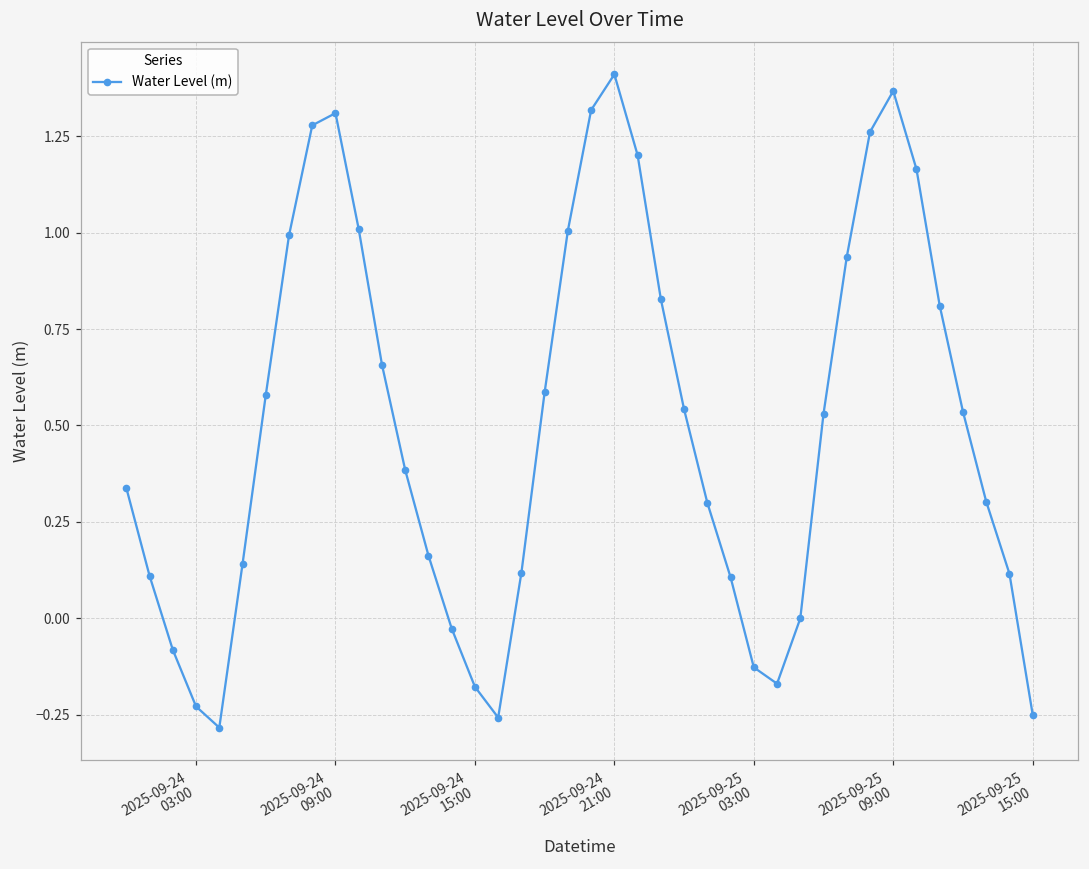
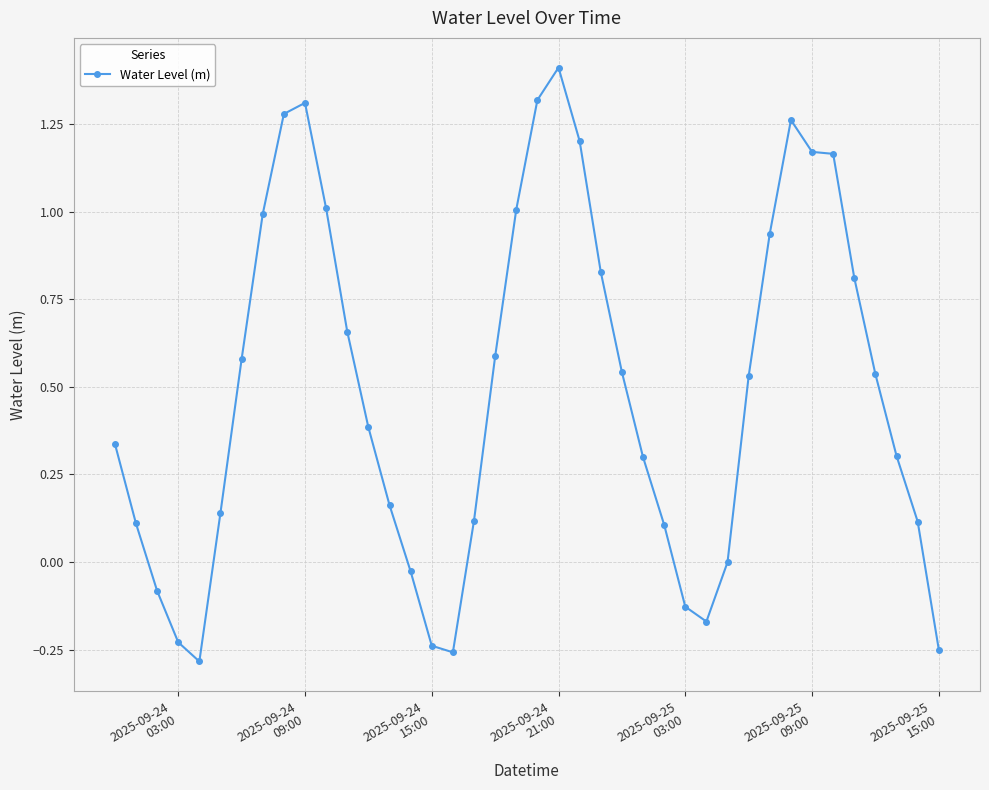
  {
    "2025-09-24 03:00": -0.23,
    "2025-09-24 09:00": 1.31,
-   "2025-09-24 15:00": -0.18,
+   "2025-09-24 15:00": -0.24,
    "2025-09-24 21:00": 1.41,
    "2025-09-25 03:00": -0.13,
-   "2025-09-25 09:00": 1.37,
+   "2025-09-25 09:00": 1.17,
    "2025-09-25 15:00": -0.25
  }
